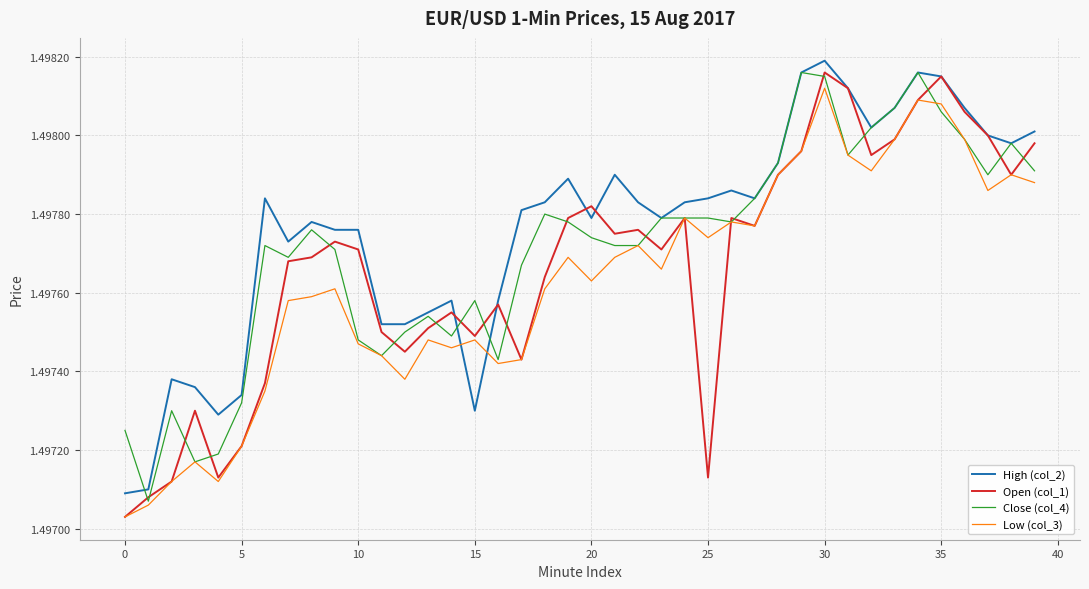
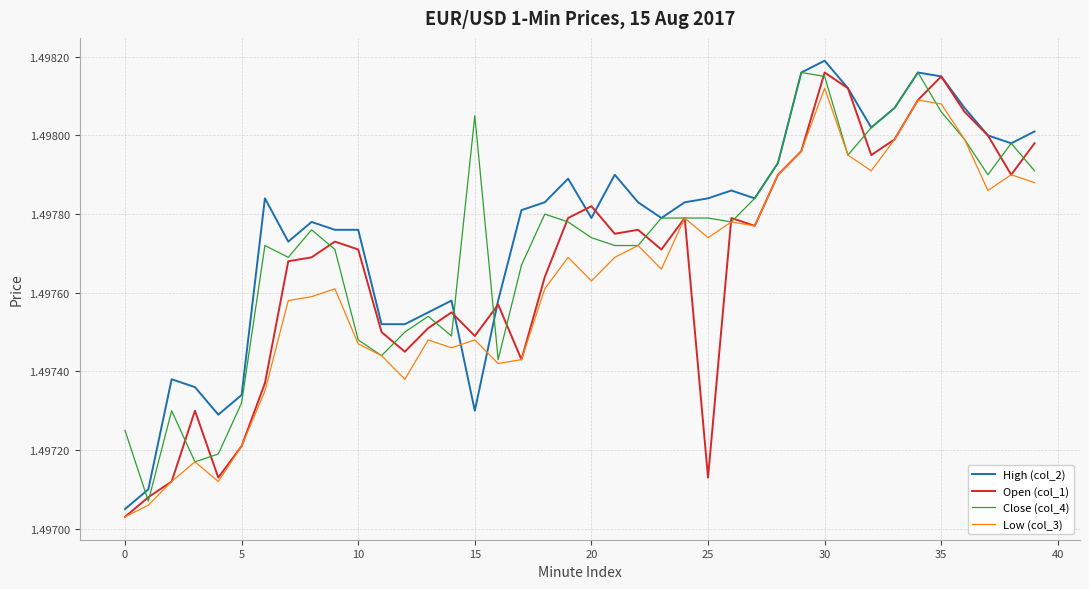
  {
    "High (col_2)": {
-     "0": 1.49709,
+     "0": 1.49705,
      "5": 1.49734,
      "10": 1.49776,
      "15": 1.49730,
      "20": 1.49779,
      "25": 1.49784,
      "30": 1.49819
    },
    "Open (col_1)": {
      "10": 1.49771,
      "15": 1.49749,
      "20": 1.49782,
      "25": 1.49713,
      "30": 1.49816
    },
    "Close (col_4)": {
      "0": 1.49725,
      "5": 1.49732,
      "10": 1.49748,
-     "15": 1.49758,
+     "15": 1.49805,
      "20": 1.49774,
      "25": 1.49779,
      "30": 1.49815,
      "35": 1.49806
    },
    "Low (col_3)": {
      "10": 1.49747,
      "15": 1.49748,
      "20": 1.49763,
      "25": 1.49774,
      "30": 1.49812,
      "35": 1.49808
    }
  }
